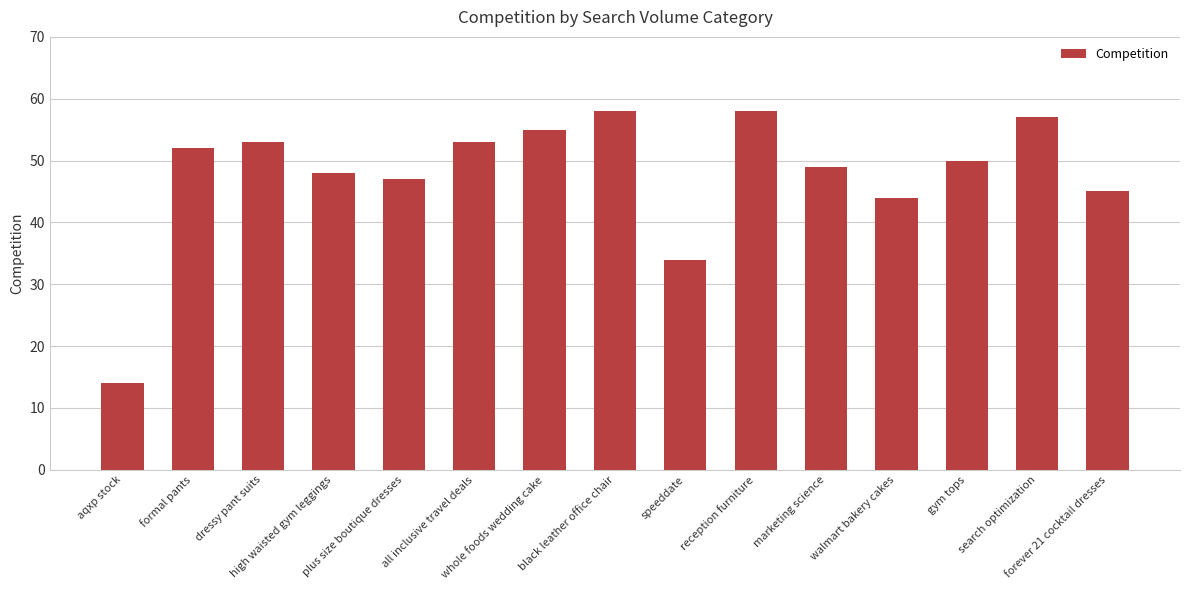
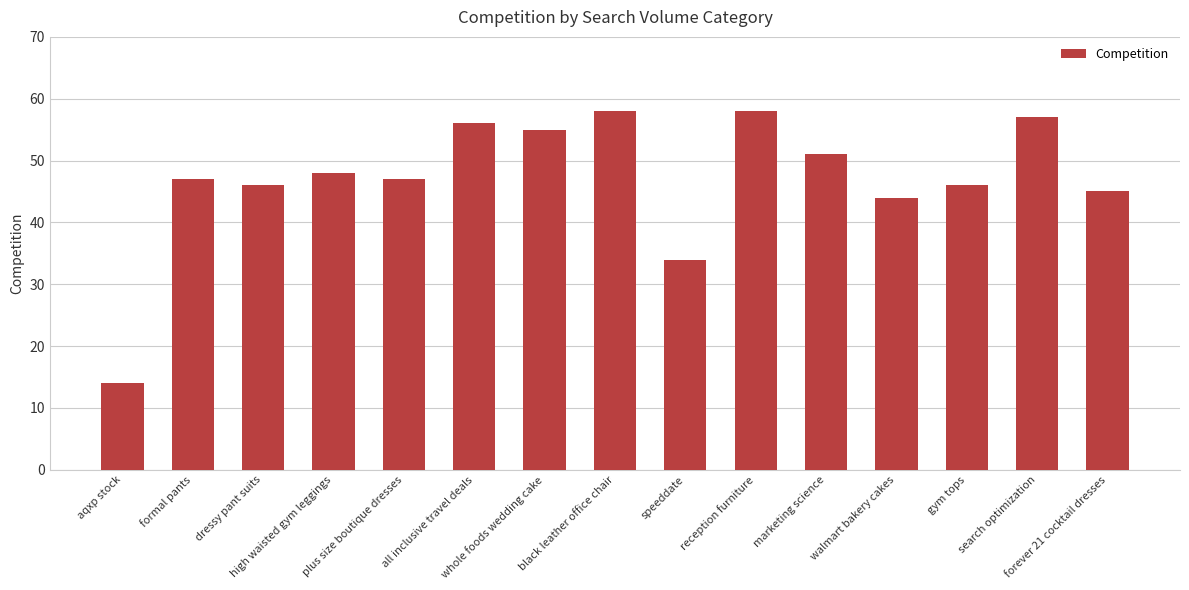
  {
    "aqxp stock": 14,
-   "formal pants": 52,
-   "dressy pant suits": 53,
+   "formal pants": 47,
+   "dressy pant suits": 46,
    "high waisted gym leggings": 48,
    "plus size boutique dresses": 47,
-   "all inclusive travel deals": 53,
+   "all inclusive travel deals": 56,
    "whole foods wedding cake": 55,
    "black leather office chair": 58,
    "speeddate": 34,
    "reception furniture": 58,
-   "marketing science": 49,
+   "marketing science": 51,
    "walmart bakery cakes": 44,
-   "gym tops": 50,
+   "gym tops": 46,
    "search optimization": 57,
    "forever 21 cocktail dresses": 45
  }
